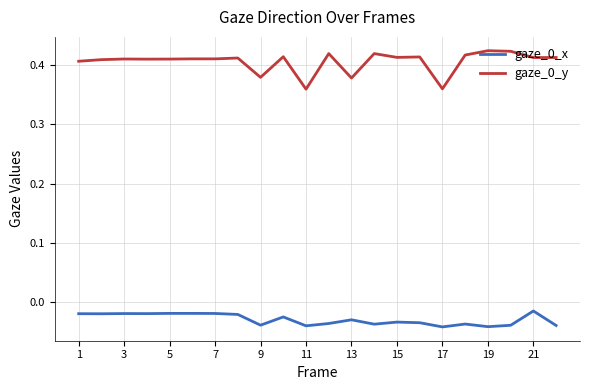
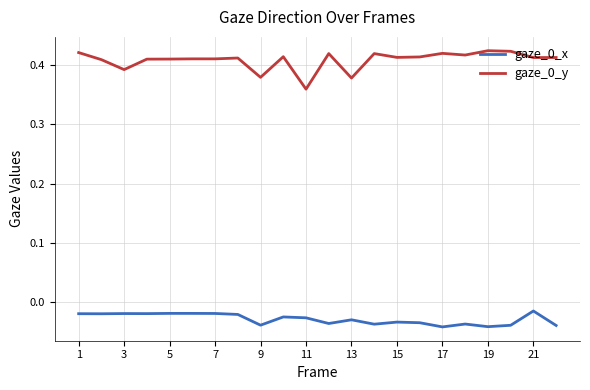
  {
    "gaze_0_x": {
      "1": -0.02,
      "3": -0.02,
      "5": -0.02,
      "7": -0.02,
      "9": -0.04,
-     "11": -0.04,
+     "11": -0.03,
      "13": -0.03,
      "15": -0.03,
      "17": -0.04,
      "19": -0.04,
      "21": -0.01
    },
    "gaze_0_y": {
-     "1": 0.41,
-     "3": 0.41,
+     "1": 0.42,
+     "3": 0.39,
      "5": 0.41,
      "7": 0.41,
      "9": 0.38,
      "11": 0.36,
      "13": 0.38,
      "15": 0.41,
-     "17": 0.36,
+     "17": 0.42,
      "19": 0.42,
      "21": 0.41
    }
  }
